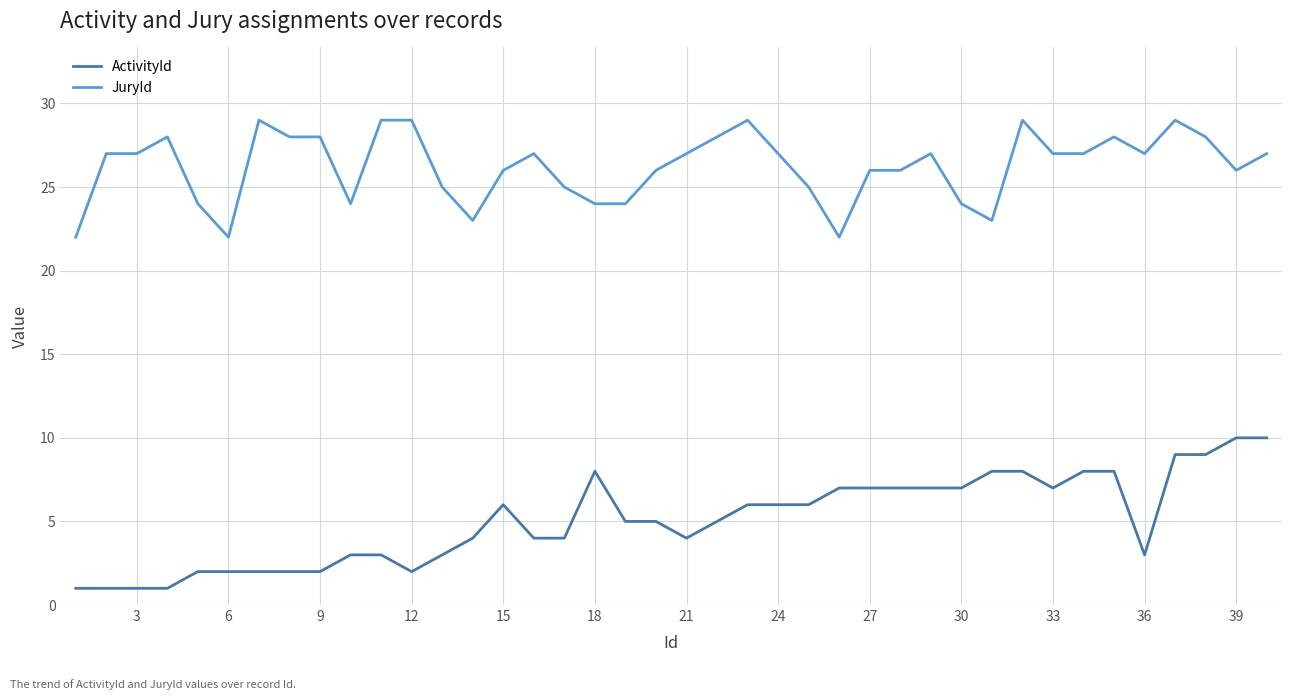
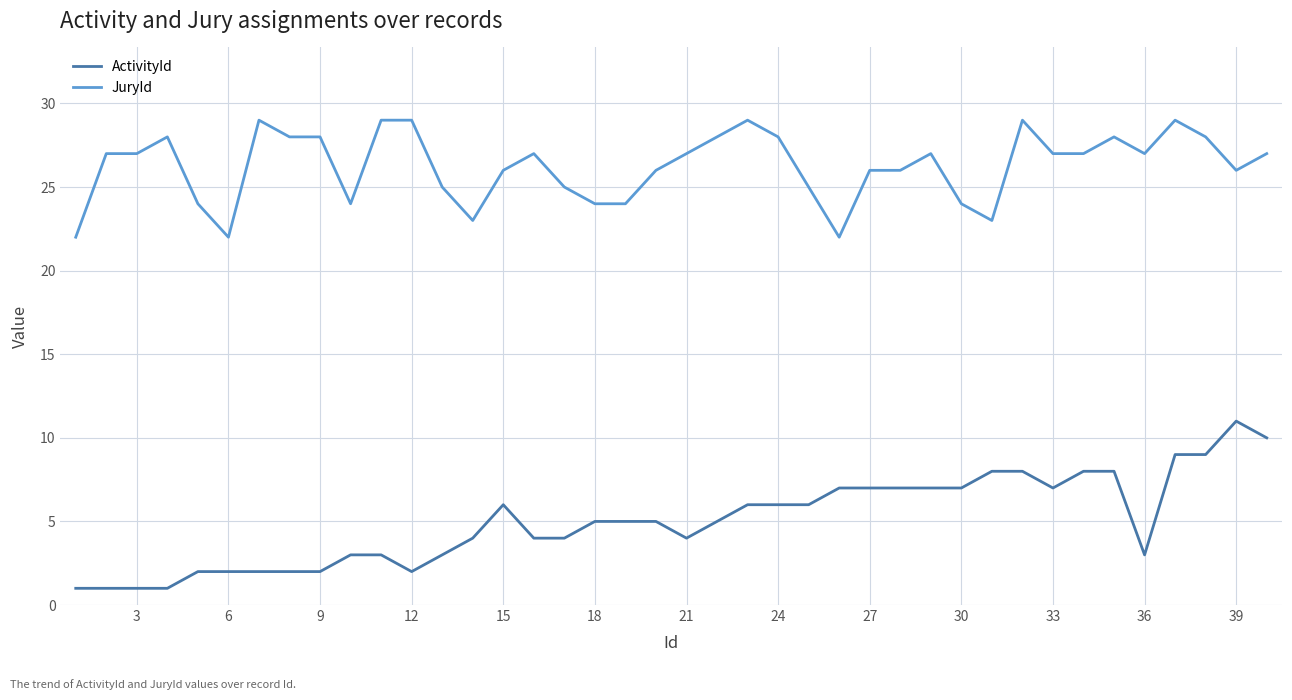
  {
    "ActivityId": {
      "3": 1,
      "6": 2,
      "9": 2,
      "12": 2,
      "15": 6,
-     "18": 8,
+     "18": 5,
      "21": 4,
      "24": 6,
      "27": 7,
      "30": 7,
      "33": 7,
      "36": 3,
-     "39": 10
+     "39": 11
    },
    "JuryId": {
      "3": 27,
      "6": 22,
      "9": 28,
      "12": 29,
      "15": 26,
      "18": 24,
      "21": 27,
-     "24": 27,
+     "24": 28,
      "27": 26,
      "30": 24,
      "33": 27,
      "36": 27,
      "39": 26
    }
  }
